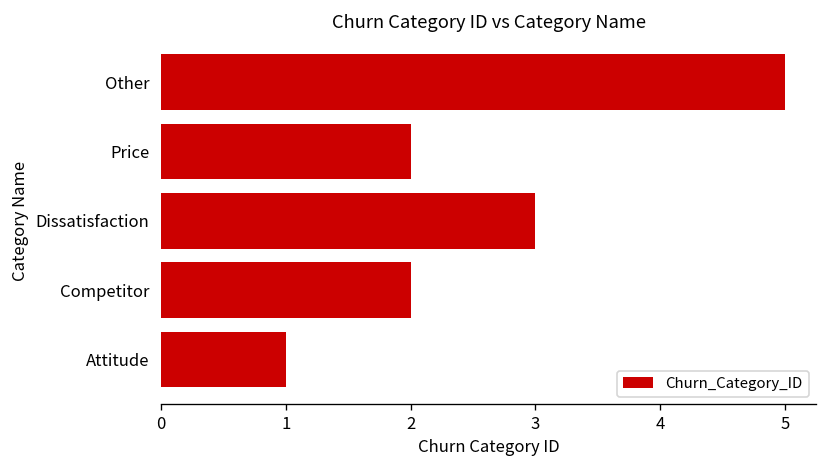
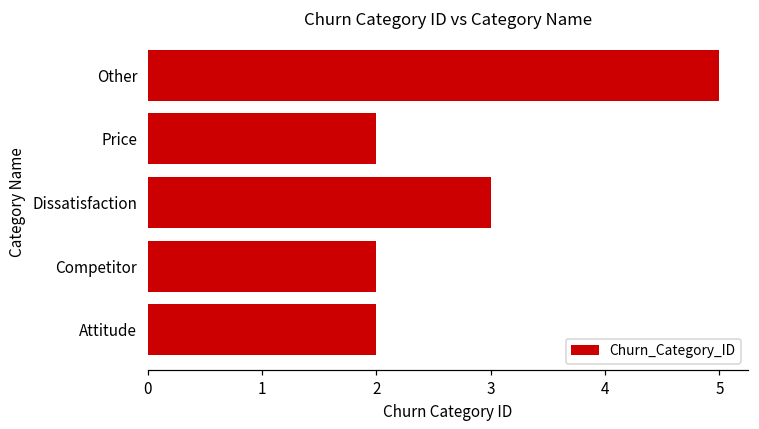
  {
    "Other": 5,
    "Price": 2,
    "Dissatisfaction": 3,
    "Competitor": 2,
-   "Attitude": 1
+   "Attitude": 2
  }
